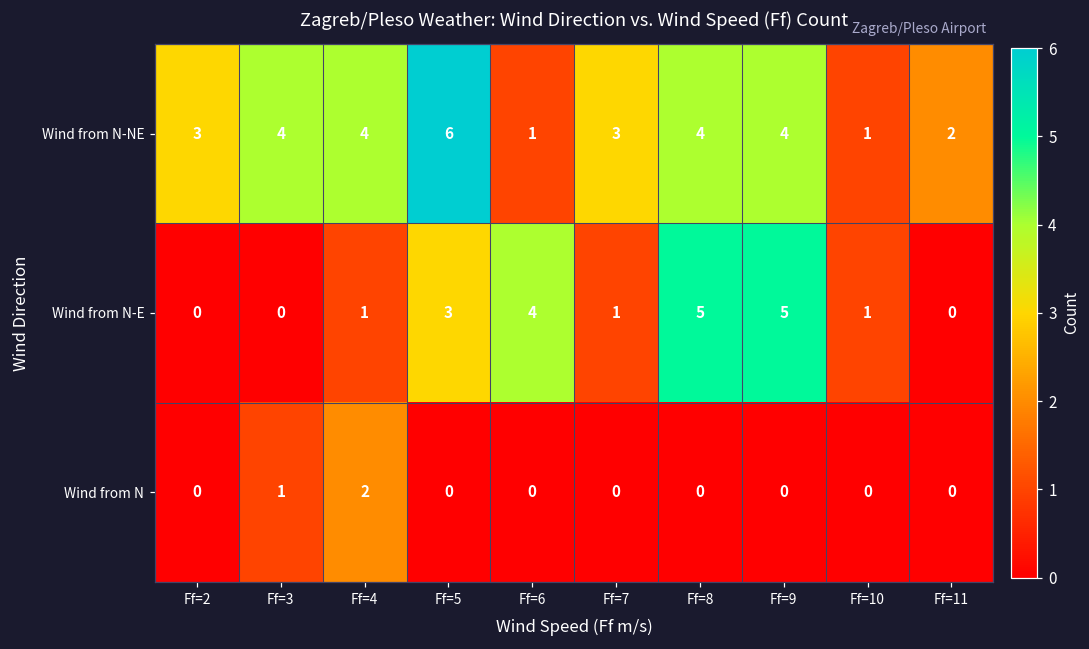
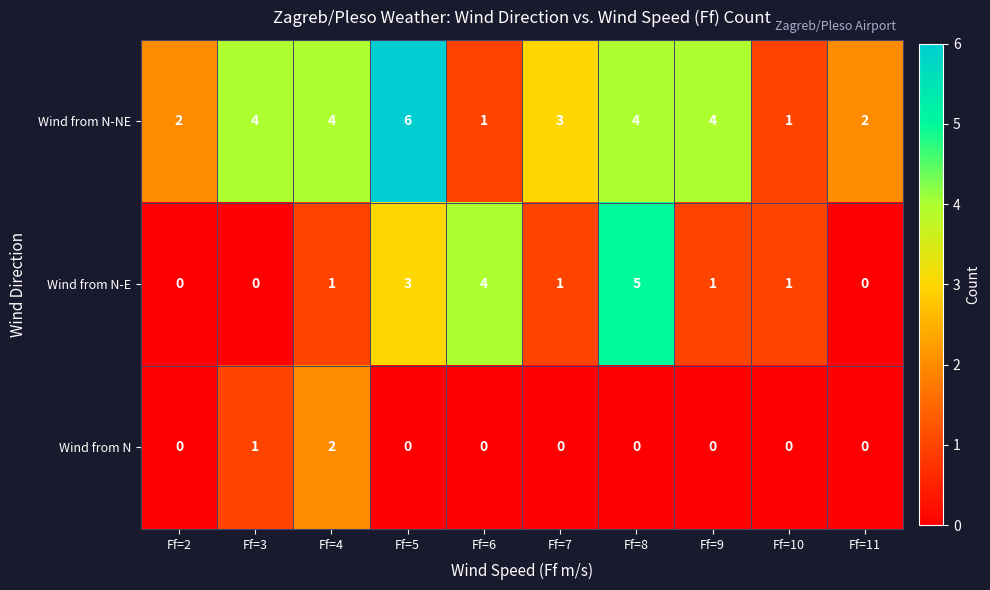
  {
    "Wind from N-NE": {
-     "Ff=2": 3,
+     "Ff=2": 2,
      "Ff=3": 4,
      "Ff=4": 4,
      "Ff=5": 6,
      "Ff=6": 1,
      "Ff=7": 3,
      "Ff=8": 4,
      "Ff=9": 4,
      "Ff=10": 1,
      "Ff=11": 2
    },
    "Wind from N-E": {
      "Ff=2": 0,
      "Ff=3": 0,
      "Ff=4": 1,
      "Ff=5": 3,
      "Ff=6": 4,
      "Ff=7": 1,
      "Ff=8": 5,
-     "Ff=9": 5,
+     "Ff=9": 1,
      "Ff=10": 1,
      "Ff=11": 0
    },
    "Wind from N": {
      "Ff=2": 0,
      "Ff=3": 1,
      "Ff=4": 2,
      "Ff=5": 0,
      "Ff=6": 0,
      "Ff=7": 0,
      "Ff=8": 0,
      "Ff=9": 0,
      "Ff=10": 0,
      "Ff=11": 0
    }
  }
